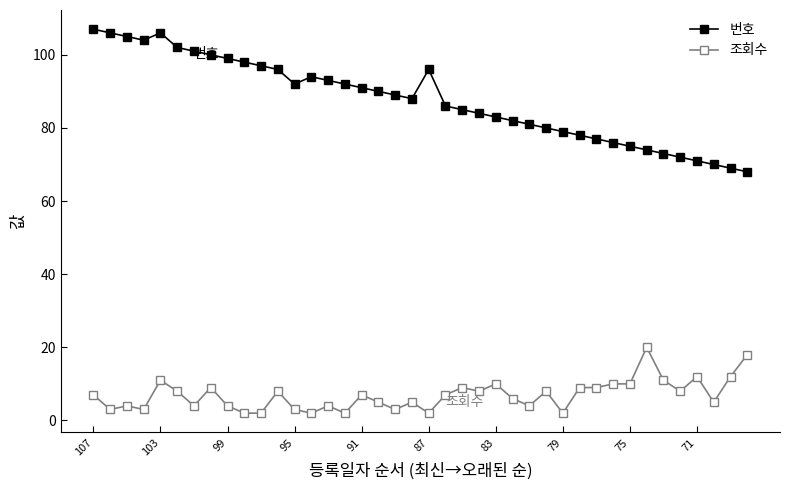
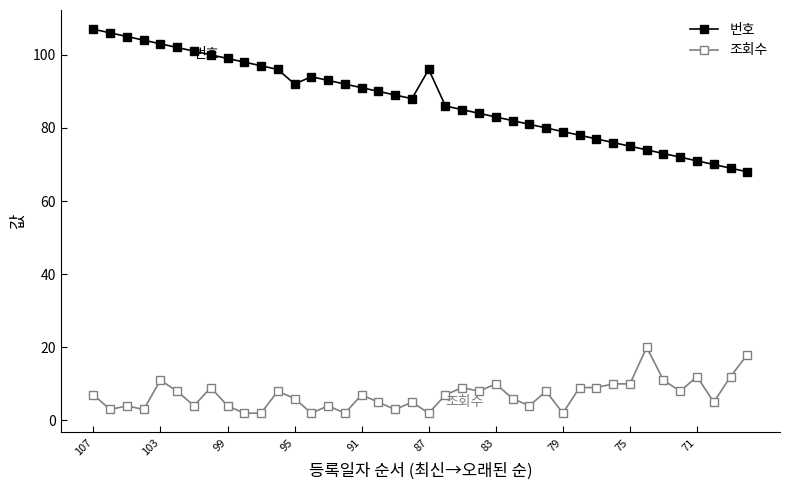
  {
    "번호": {
      "107": 107,
-     "103": 106,
+     "103": 103,
      "99": 99,
      "95": 92,
      "91": 91,
      "87": 96,
      "83": 83,
      "79": 79,
      "75": 75,
      "71": 71
    },
    "조회수": {
      "107": 7,
      "103": 11,
      "99": 4,
-     "95": 3,
+     "95": 6,
      "91": 7,
      "87": 2,
      "83": 10,
      "79": 2,
      "75": 10,
      "71": 12
    }
  }
